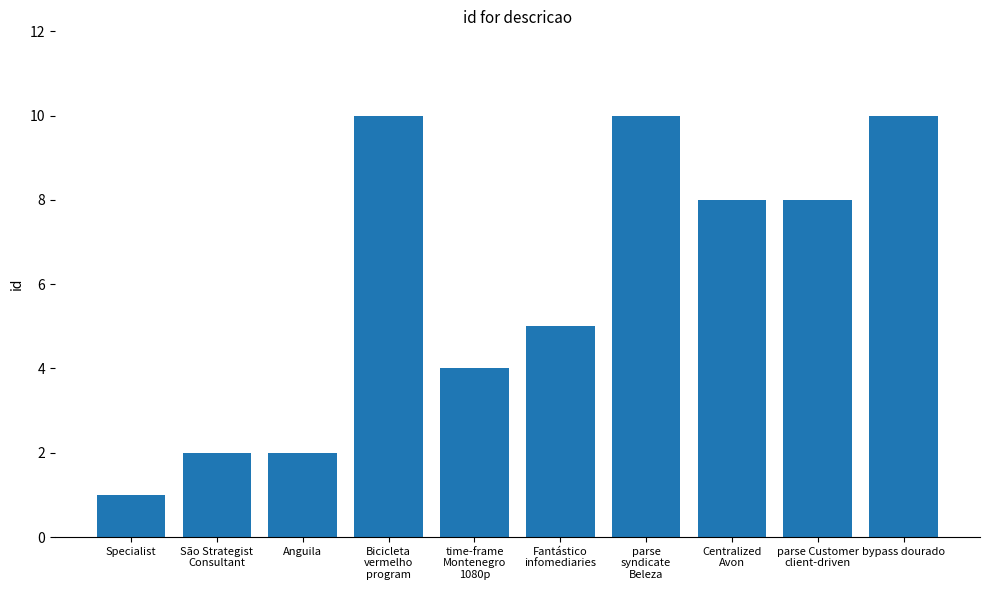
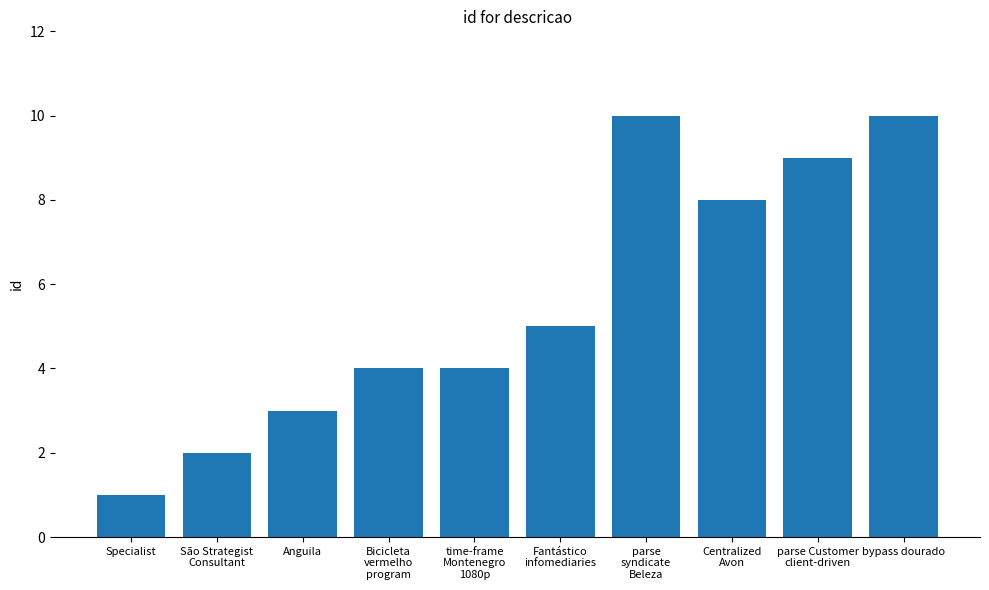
  {
    "Specialist": 1,
    "São Strategist Consultant": 2,
-   "Anguila": 2,
-   "Bicicleta vermelho program": 10,
+   "Anguila": 3,
+   "Bicicleta vermelho program": 4,
    "time-frame Montenegro 1080p": 4,
    "Fantástico infomediaries": 5,
    "parse syndicate Beleza": 10,
    "Centralized Avon": 8,
-   "parse Customer client-driven": 8,
+   "parse Customer client-driven": 9,
    "bypass dourado": 10
  }
